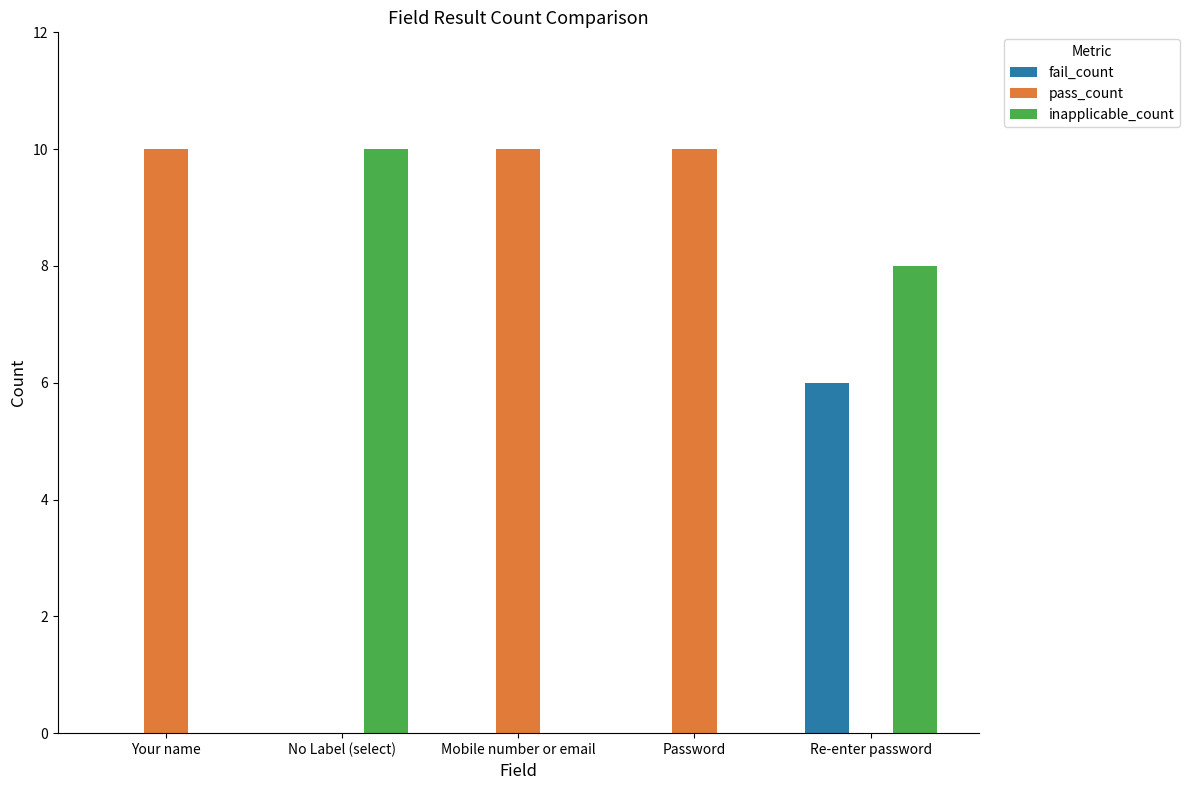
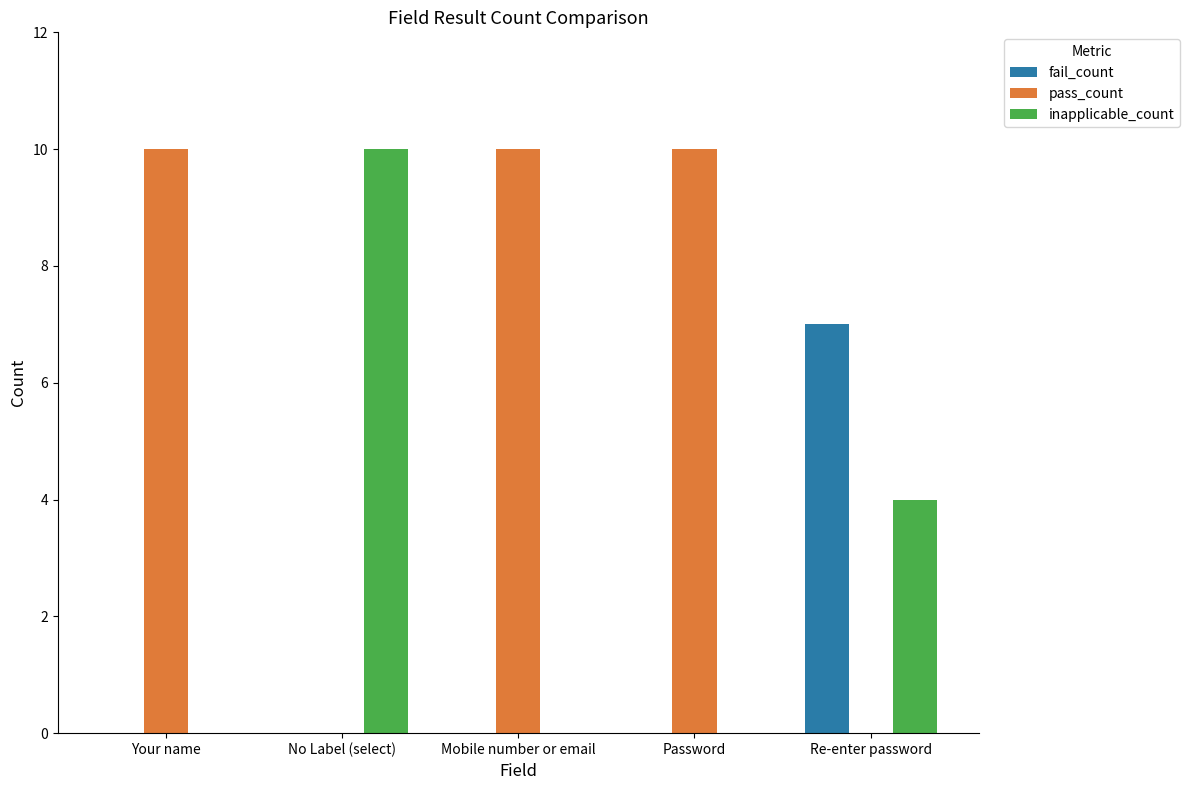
  {
    "fail_count": {
      "Your name": 0,
      "No Label (select)": 0,
      "Mobile number or email": 0,
      "Password": 0,
-     "Re-enter password": 6
+     "Re-enter password": 7
    },
    "pass_count": {
      "Your name": 10,
      "No Label (select)": 0,
      "Mobile number or email": 10,
      "Password": 10,
      "Re-enter password": 0
    },
    "inapplicable_count": {
      "Your name": 0,
      "No Label (select)": 10,
      "Mobile number or email": 0,
      "Password": 0,
-     "Re-enter password": 8
+     "Re-enter password": 4
    }
  }
